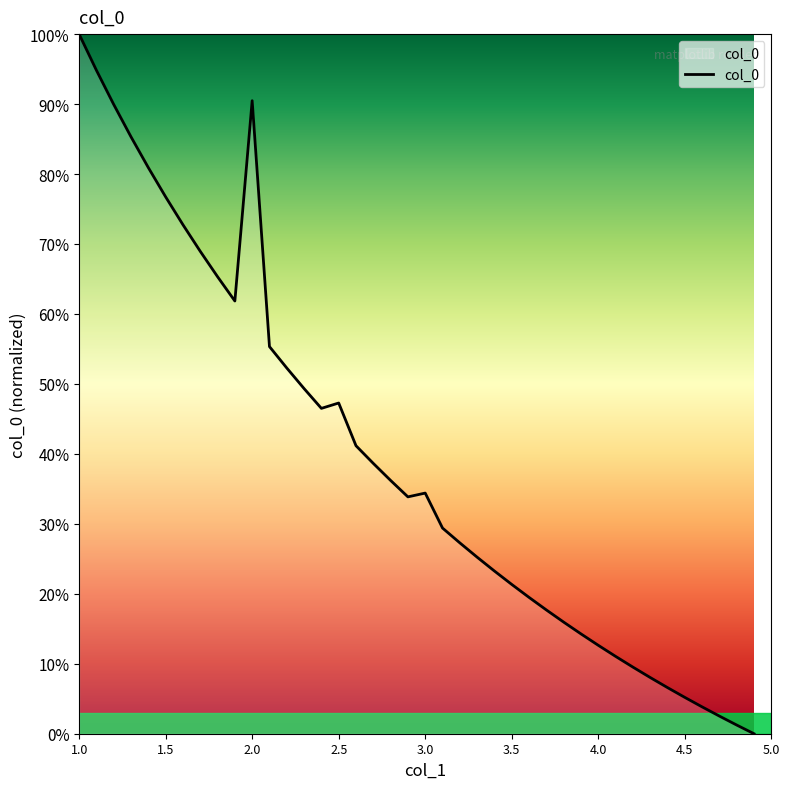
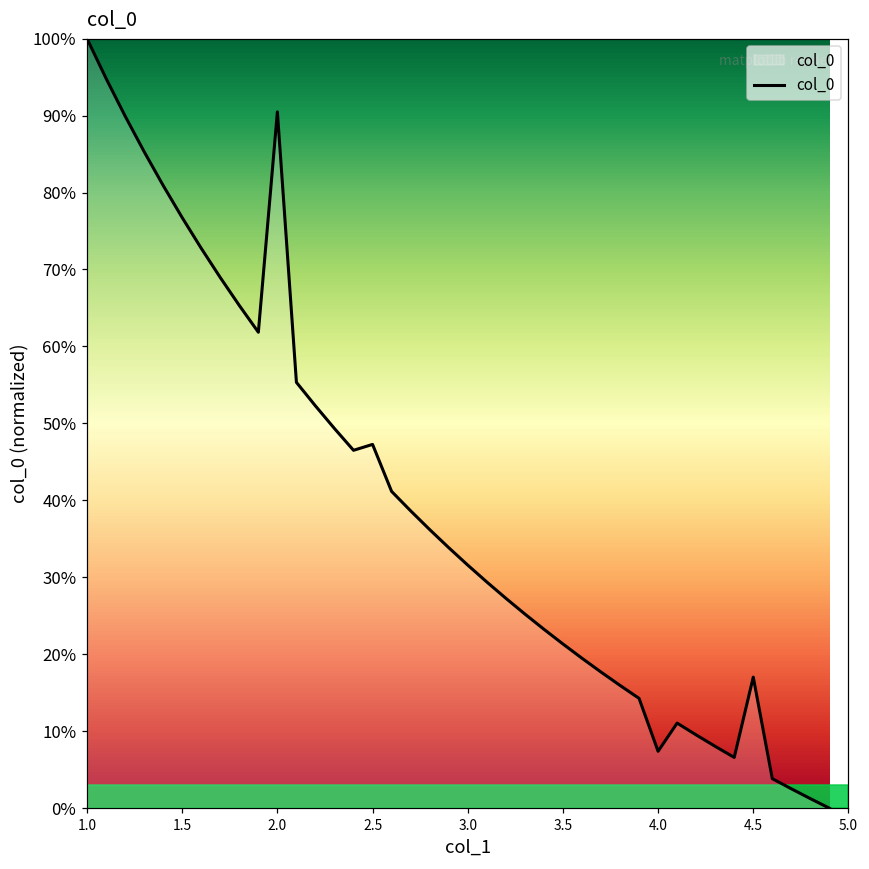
  {
    "1.0": "100%",
    "1.5": "77%",
    "2.0": "90%",
    "2.5": "47%",
-   "3.0": "34%",
+   "3.0": "32%",
    "3.5": "21%",
-   "4.0": "13%",
-   "4.5": "5%"
+   "4.0": "7%",
+   "4.5": "17%"
  }
